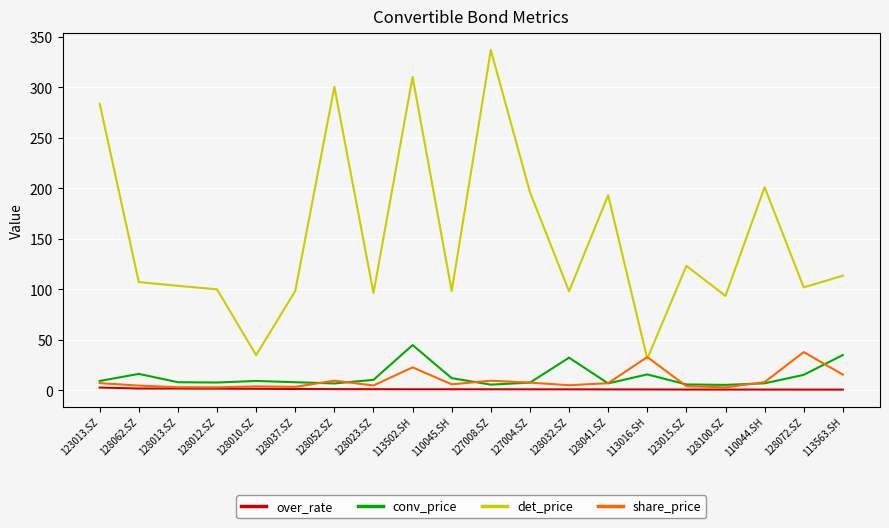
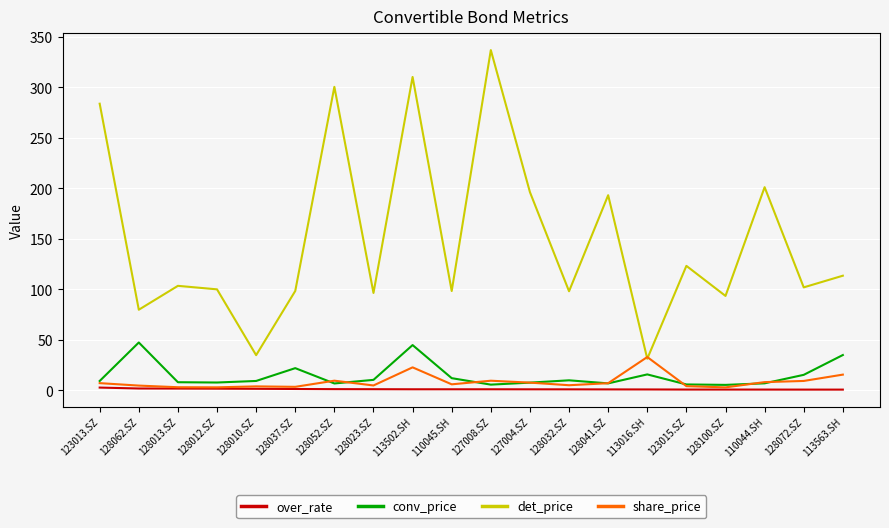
  {
    "over_rate": {
      "123013.SZ": 3,
      "128062.SZ": 2,
      "128052.SZ": 1,
      "128023.SZ": 1,
      "113502.SH": 1,
      "110045.SH": 1,
      "127008.SZ": 1,
      "127004.SZ": 1,
      "128032.SZ": 1,
      "128041.SZ": 1,
      "113016.SH": 1,
      "123015.SZ": 1,
      "110044.SH": 1,
      "128072.SZ": 1,
      "113563.SH": 1
    },
    "conv_price": {
-     "128062.SZ": 16,
+     "128062.SZ": 47,
      "128013.SZ": 8,
      "128012.SZ": 8,
      "128010.SZ": 9,
-     "128037.SZ": 8,
+     "128037.SZ": 22,
      "128052.SZ": 7,
      "128023.SZ": 10,
      "113502.SH": 45,
      "110045.SH": 12,
      "127008.SZ": 6,
-     "128032.SZ": 32,
+     "128032.SZ": 10,
      "113016.SH": 16,
      "128072.SZ": 15,
      "113563.SH": 35
    },
    "det_price": {
      "123013.SZ": 284,
-     "128062.SZ": 107,
+     "128062.SZ": 80,
      "128013.SZ": 103,
      "128012.SZ": 100,
      "128010.SZ": 35,
      "128037.SZ": 98,
      "128052.SZ": 301,
      "128023.SZ": 96,
      "113502.SH": 310,
      "110045.SH": 98,
      "127008.SZ": 337,
      "127004.SZ": 196,
      "128032.SZ": 98,
      "128041.SZ": 193,
      "123015.SZ": 123,
      "128100.SZ": 93,
      "110044.SH": 201,
      "128072.SZ": 102,
      "113563.SH": 114
    },
    "share_price": {
      "128062.SZ": 5,
      "128052.SZ": 10,
      "128023.SZ": 5,
      "113502.SH": 23,
      "110045.SH": 6,
      "127008.SZ": 9,
      "128032.SZ": 5,
-     "128072.SZ": 38,
+     "128072.SZ": 9,
      "113563.SH": 16
    }
  }
